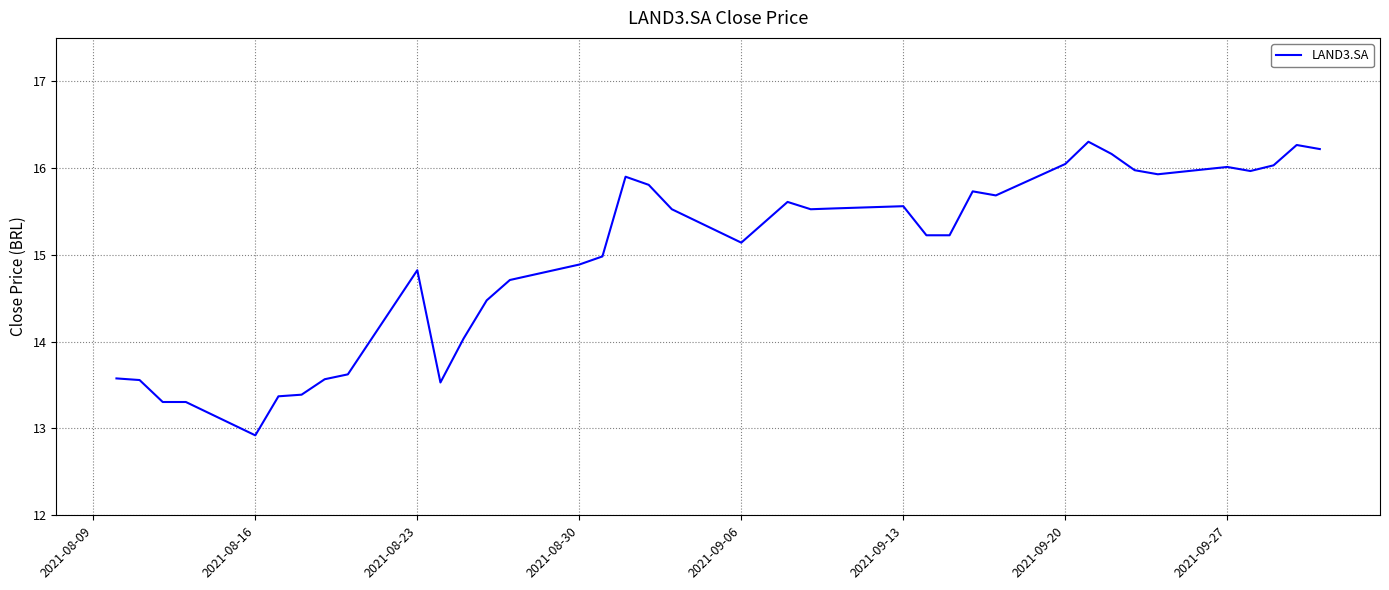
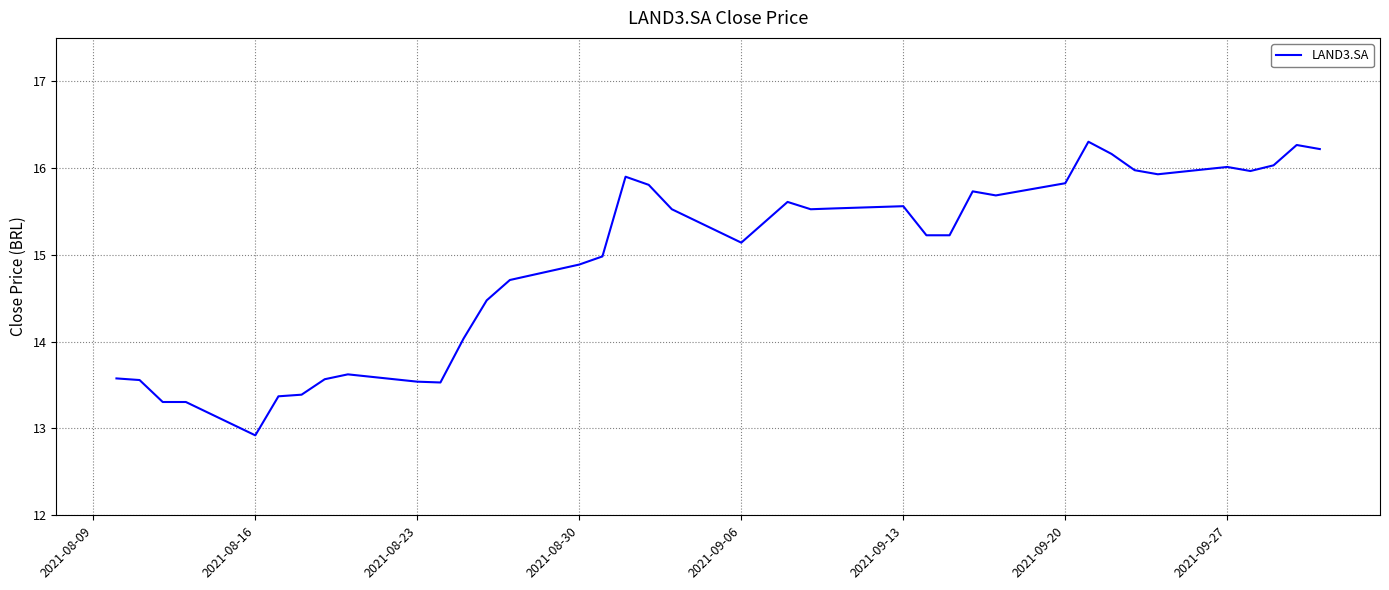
  {
    "2021-08-16": 12.9,
-   "2021-08-23": 14.8,
+   "2021-08-23": 13.5,
    "2021-08-30": 14.9,
    "2021-09-06": 15.1,
    "2021-09-13": 15.6,
-   "2021-09-20": 16.0,
+   "2021-09-20": 15.8,
    "2021-09-27": 16.0
  }
